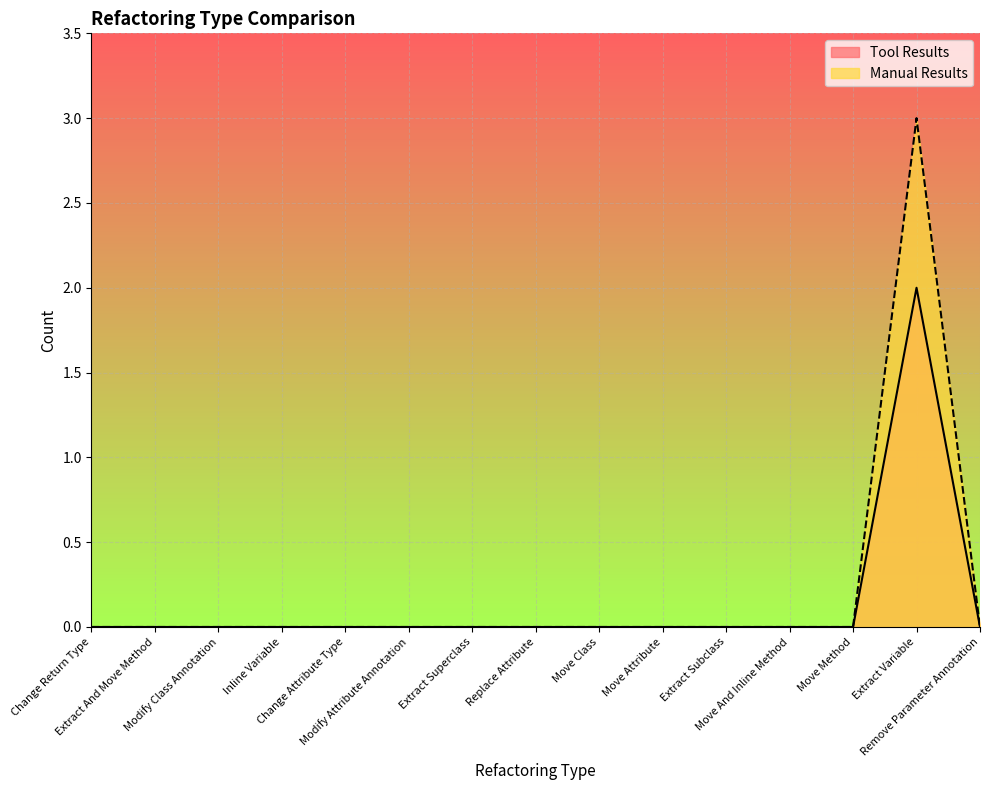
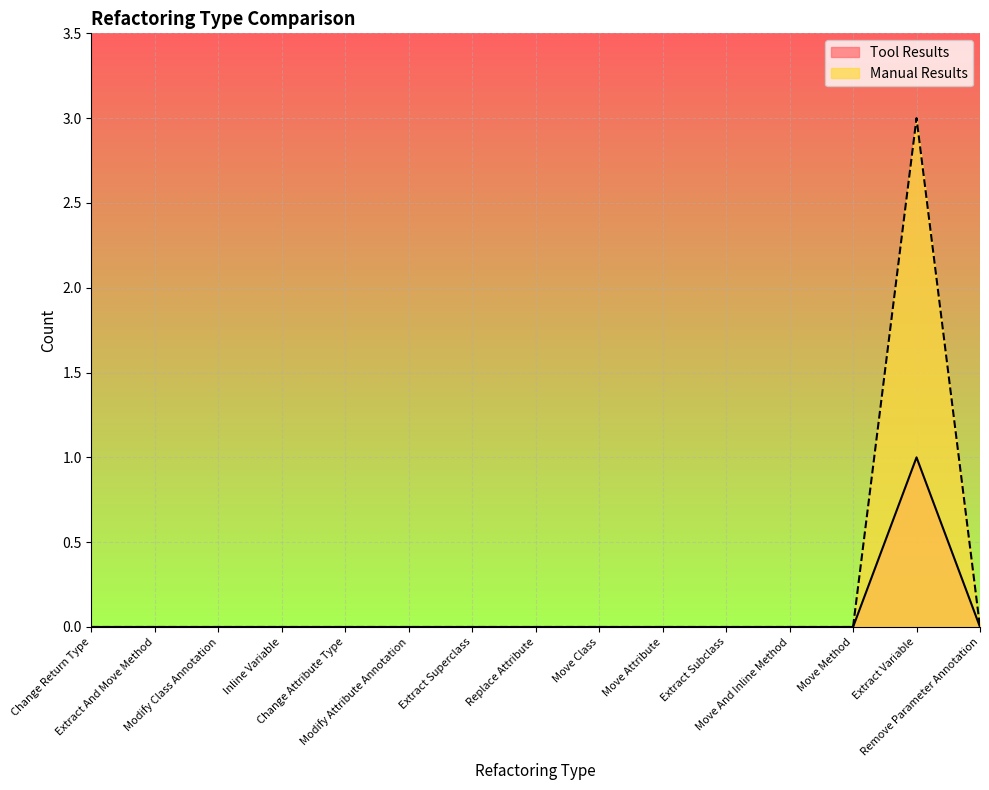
  {
    "Tool Results": {
-     "Extract Variable": 2
+     "Extract Variable": 1
    },
    "Manual Results": {
      "Extract Variable": 3
    }
  }
